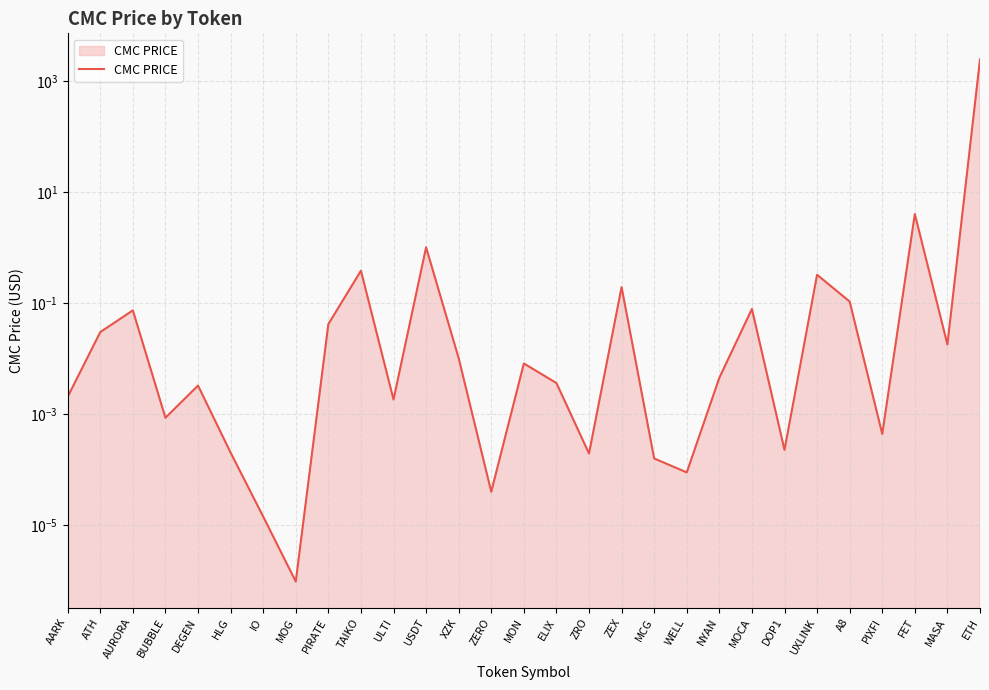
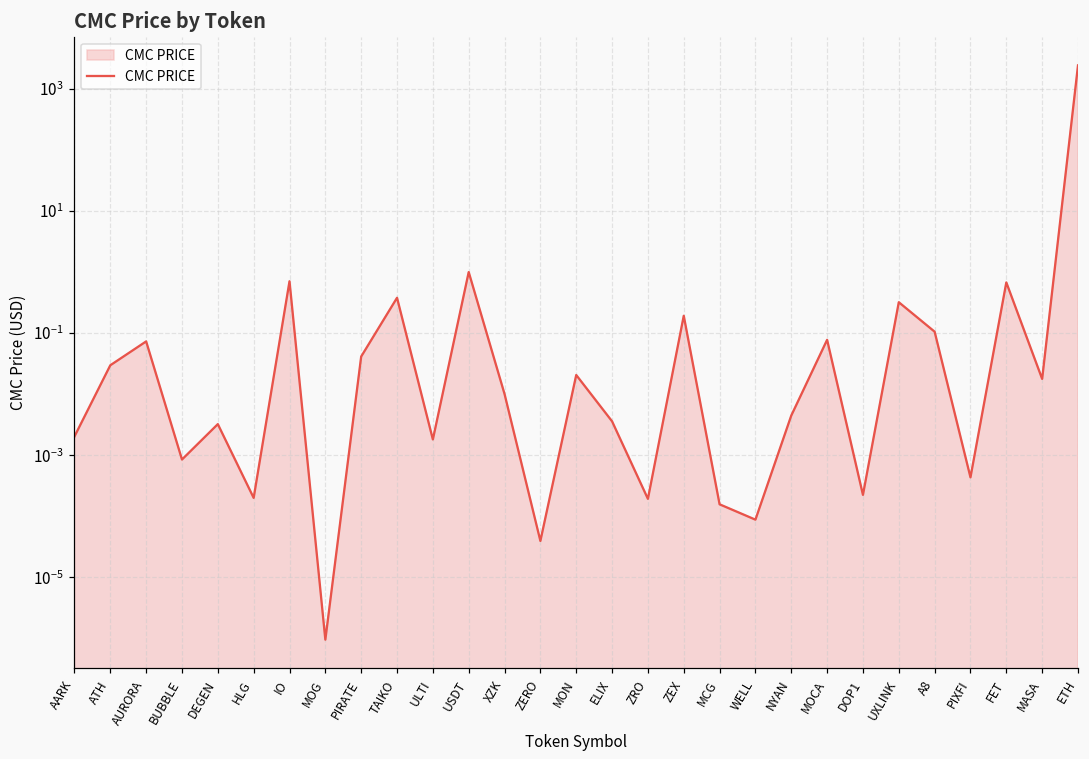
  {
    "AARK": 0.0020,
    "ATH": 0.03,
    "AURORA": 0.07,
    "BUBBLE": 0.0009,
    "DEGEN": 0.003,
    "HLG": 0.00020,
-   "IO": 0.000014,
+   "IO": 0.7,
    "MOG": 0.000001,
    "PIRATE": 0.04,
    "TAIKO": 0.4,
    "ULTI": 0.0018,
    "USDT": 1.0,
    "XZK": 0.010,
    "ZERO": 0.00004,
-   "MON": 0.008,
+   "MON": 0.021,
    "ELIX": 0.004,
    "ZRO": 0.00019,
    "ZEX": 0.19,
    "MCG": 0.00016,
    "WELL": 0.00009,
    "NYAN": 0.004,
    "MOCA": 0.08,
    "DOP1": 0.00022,
    "UXLINK": 0.3,
    "A8": 0.11,
    "PIXFI": 0.0004,
-   "FET": 4,
+   "FET": 0.7,
    "MASA": 0.018,
    "ETH": 2000
  }
